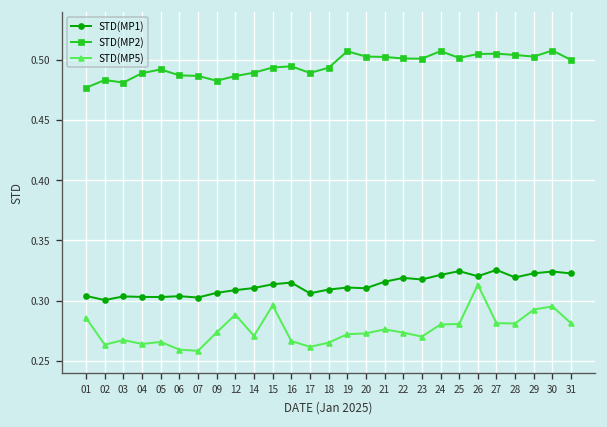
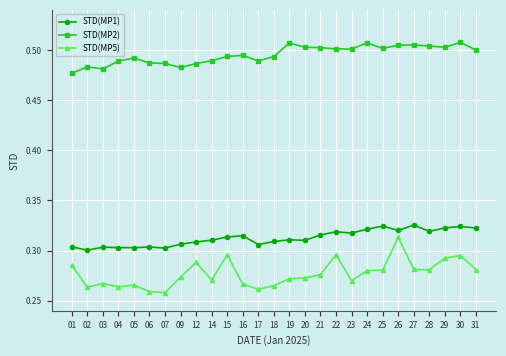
  {
    "STD(MP5)": {
      "01": 0.286,
      "02": 0.263,
      "03": 0.267,
      "04": 0.264,
      "05": 0.266,
      "06": 0.259,
      "07": 0.258,
      "09": 0.274,
      "12": 0.288,
      "14": 0.271,
      "15": 0.296,
      "16": 0.266,
      "17": 0.262,
      "18": 0.265,
      "19": 0.272,
      "20": 0.273,
      "21": 0.276,
-     "22": 0.273,
+     "22": 0.296,
      "23": 0.270,
      "24": 0.280,
      "25": 0.281,
      "26": 0.313,
      "27": 0.281,
      "28": 0.281,
      "29": 0.293,
      "30": 0.295,
      "31": 0.281
    }
  }
